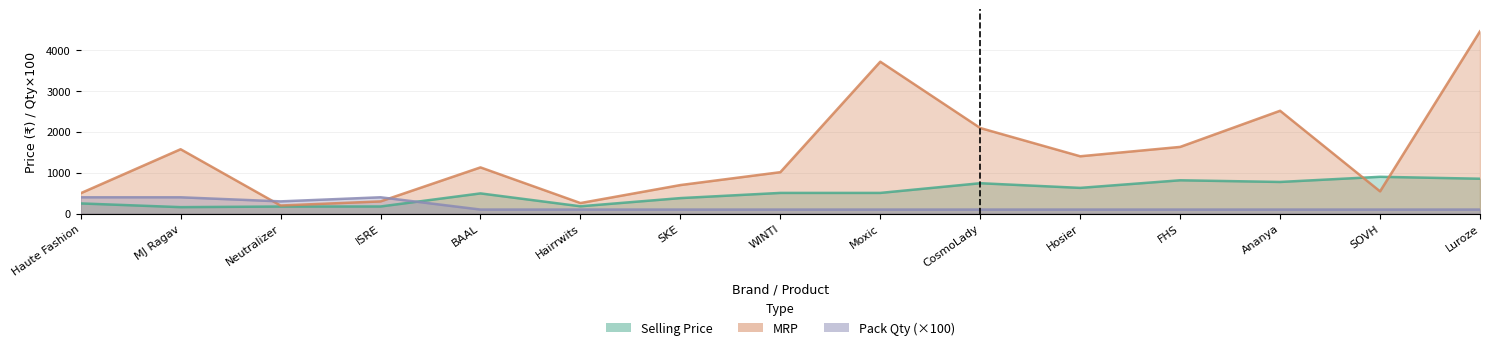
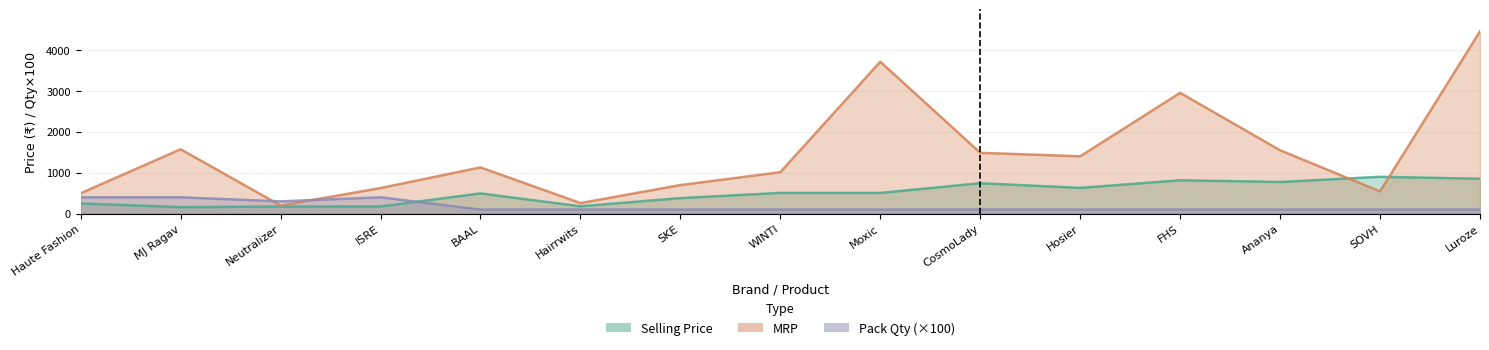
  {
    "MRP": {
      "Haute Fashion": 500,
      "MJ Ragav": 1600,
-     "ISRE": 300,
+     "ISRE": 600,
      "BAAL": 1100,
      "Hairrwits": 300,
      "SKE": 700,
      "WINTI": 1000,
      "Moxic": 3700,
-     "CosmoLady": 2100,
+     "CosmoLady": 1500,
      "Hosier": 1400,
-     "FHS": 1600,
-     "Ananya": 2500,
+     "FHS": 3000,
+     "Ananya": 1600,
      "SOVH": 500,
      "Luroze": 4500
    }
  }
